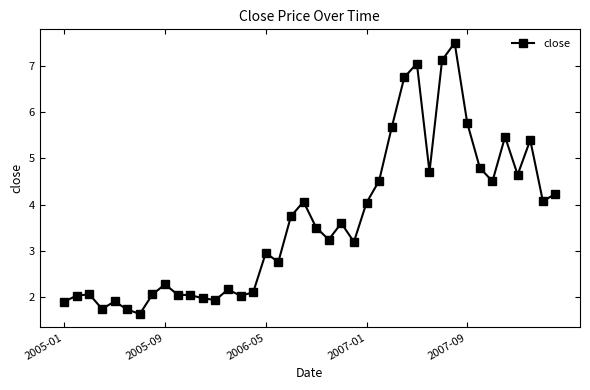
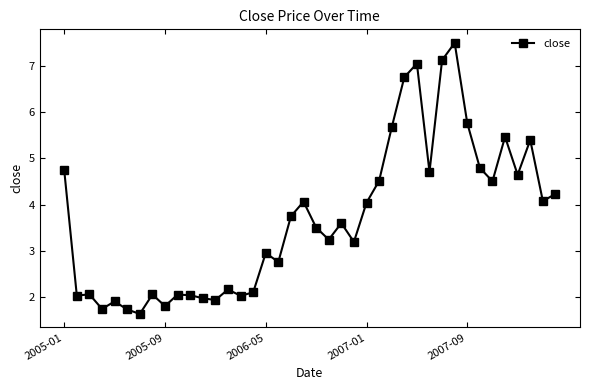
  {
-   "2005-01": 1.9,
-   "2005-09": 2.3,
+   "2005-01": 4.7,
+   "2005-09": 1.8,
    "2006-05": 3.0,
    "2007-01": 4.0,
    "2007-09": 5.8
  }
